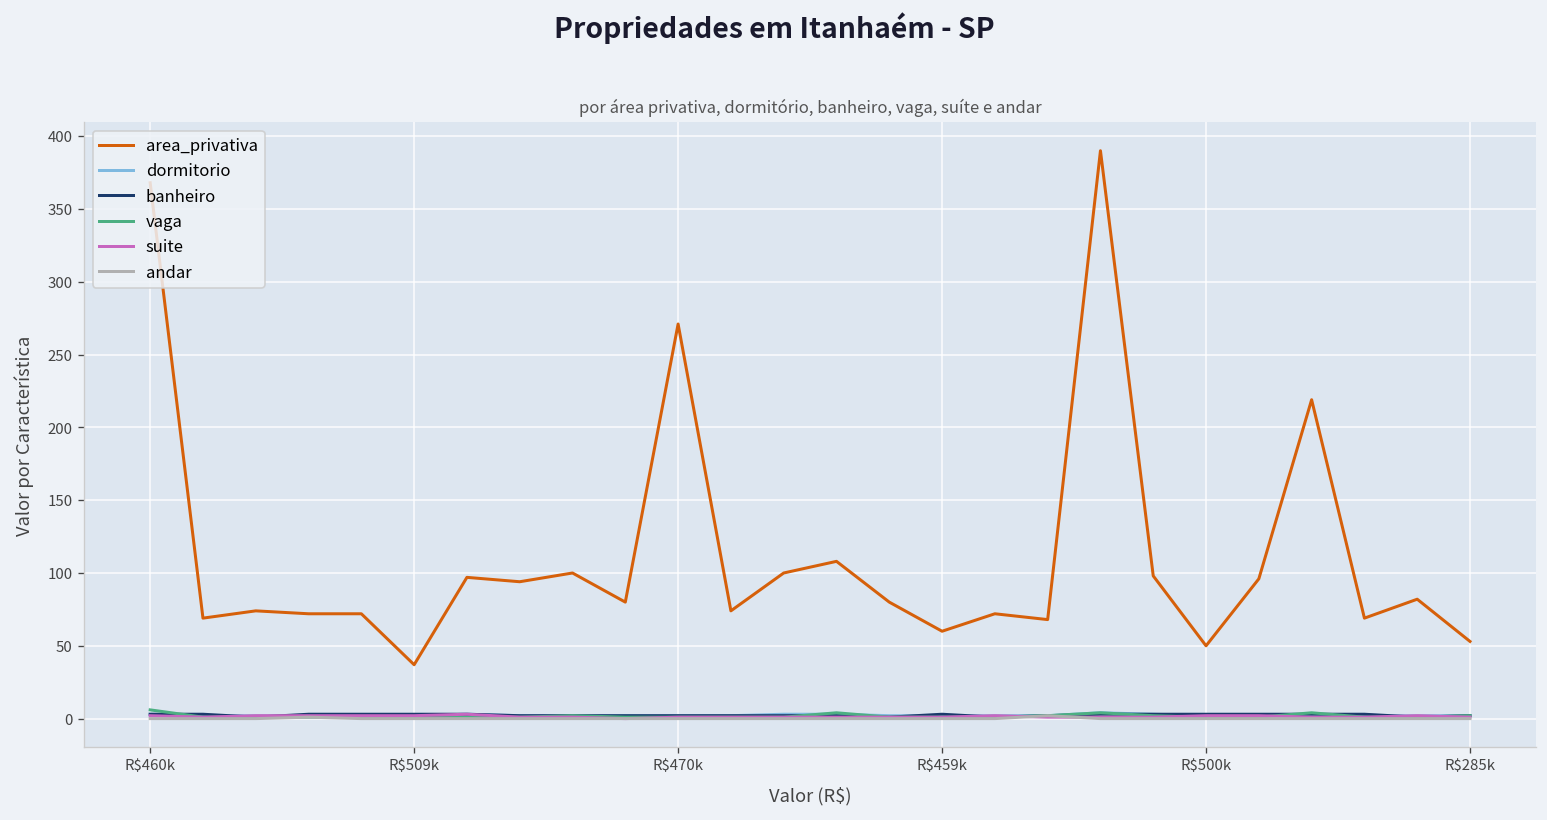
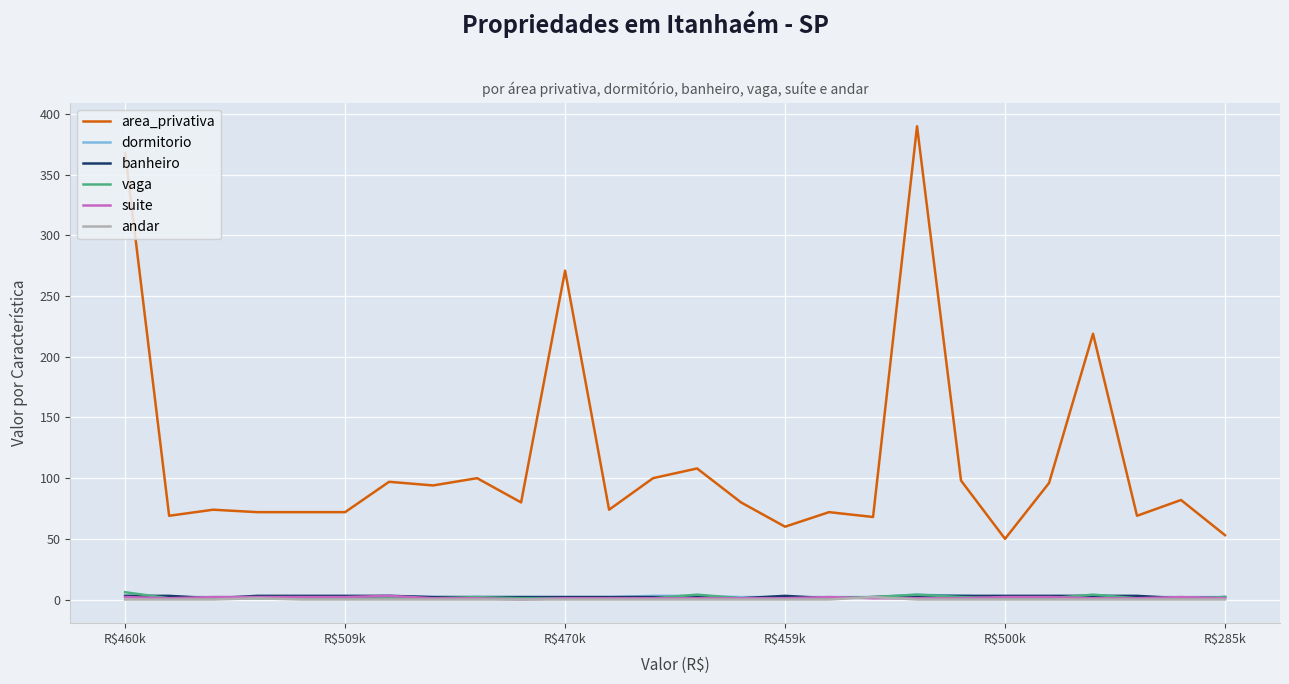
  {
    "area_privativa": {
-     "R$509k": 37,
+     "R$509k": 72,
      "R$470k": 271,
      "R$459k": 60,
      "R$500k": 50,
      "R$285k": 53
    },
    "vaga": {
      "R$460k": 6
    }
  }
